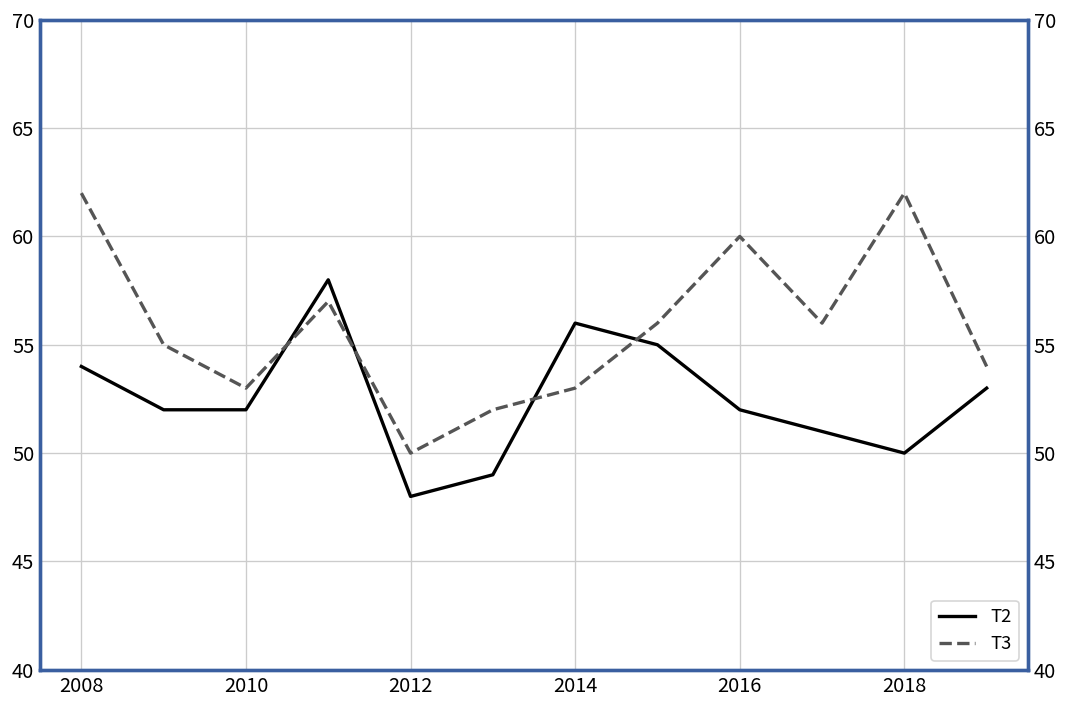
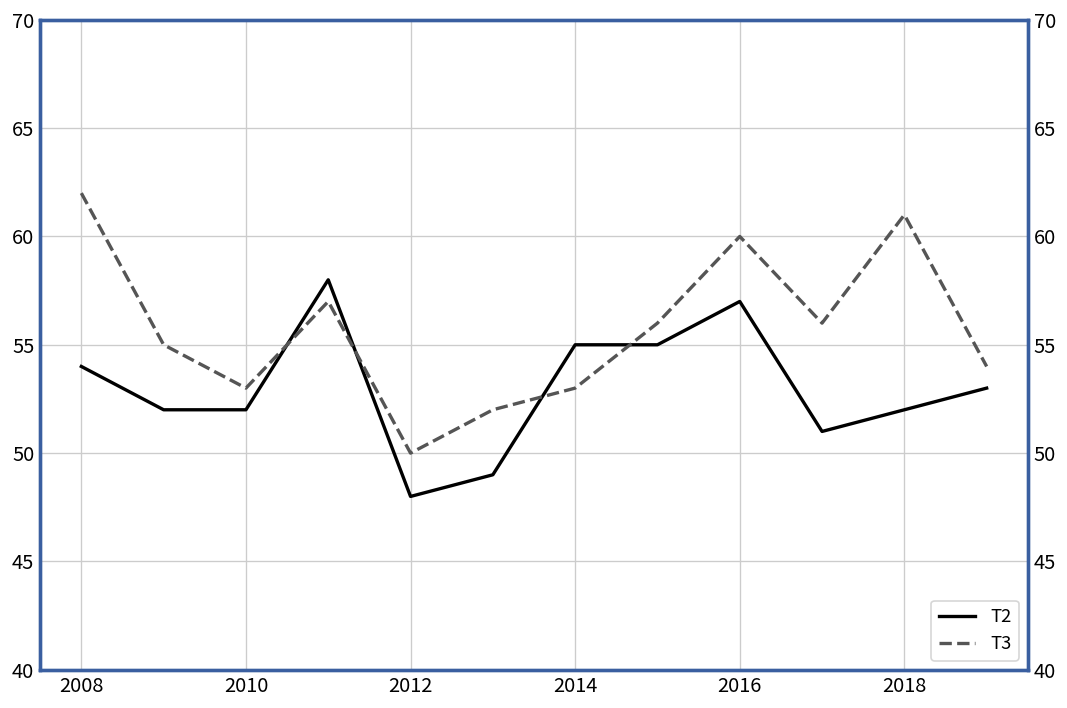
  {
    "T2": {
      "2008": 54,
      "2010": 52,
      "2012": 48,
-     "2014": 56,
-     "2016": 52,
-     "2018": 50
+     "2014": 55,
+     "2016": 57,
+     "2018": 52
    },
    "T3": {
      "2008": 62,
      "2010": 53,
      "2012": 50,
      "2014": 53,
      "2016": 60,
-     "2018": 62
+     "2018": 61
    }
  }
